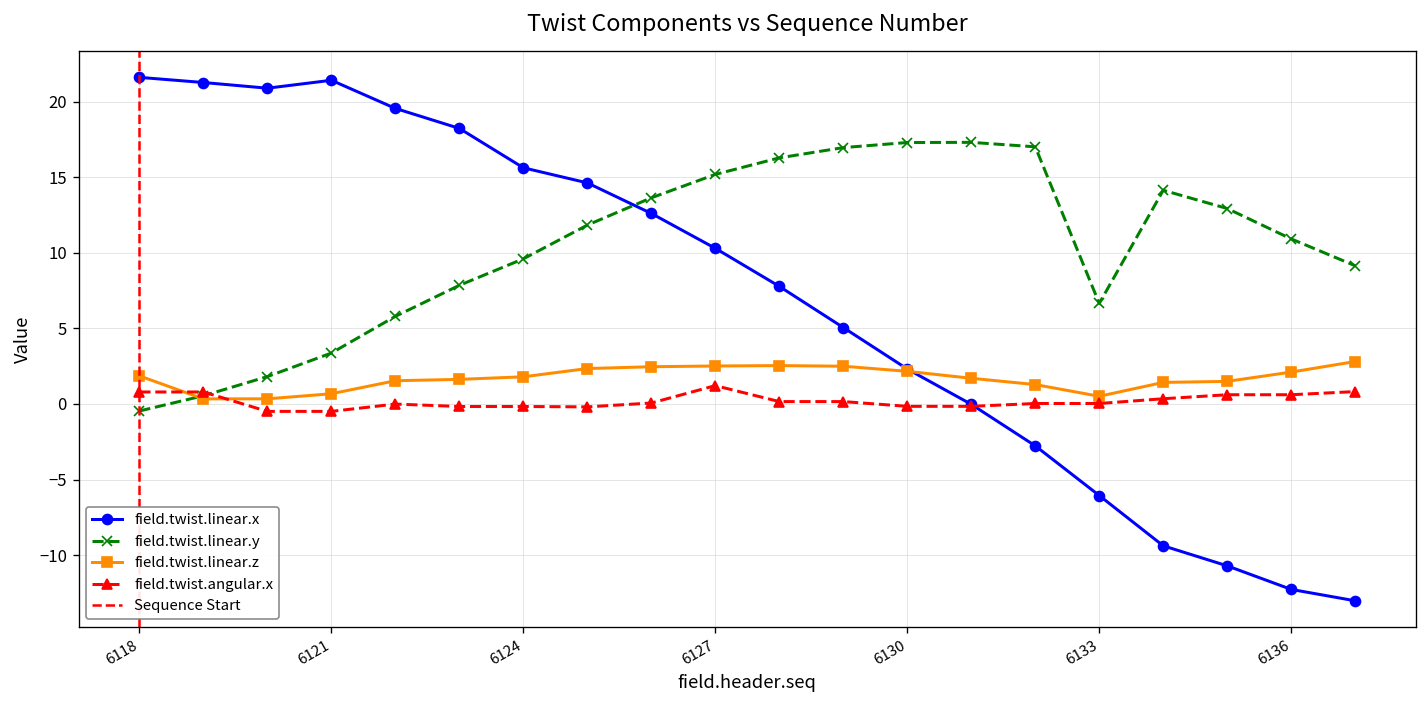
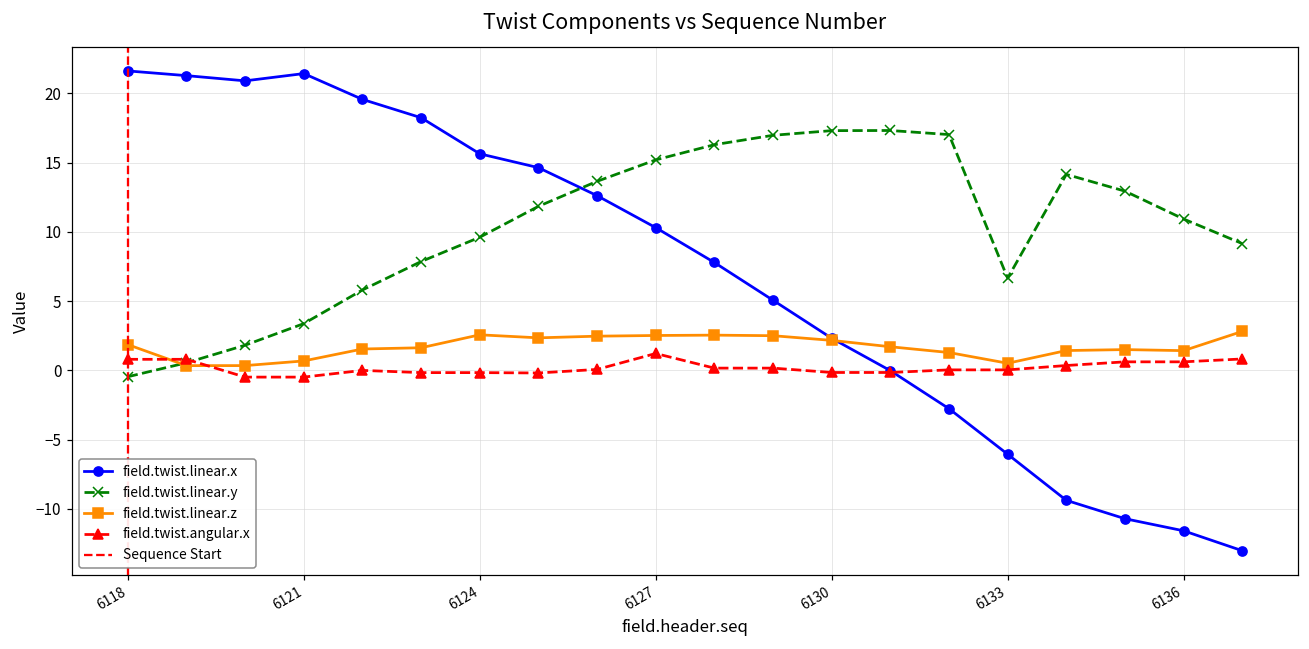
  {
    "field.twist.linear.x": {
      "6118": 21.6,
      "6121": 21.4,
      "6124": 15.6,
      "6127": 10.3,
      "6133": -6.1,
-     "6136": -12.3
+     "6136": -11.6
    },
    "field.twist.linear.y": {
      "6118": -0.5,
      "6121": 3.4,
      "6124": 9.6,
      "6127": 15.2,
      "6130": 17.3,
      "6133": 6.7,
      "6136": 10.9
    },
    "field.twist.linear.z": {
      "6118": 1.9,
      "6121": 0.7,
-     "6124": 1.8,
+     "6124": 2.6,
      "6127": 2.5,
      "6133": 0.5,
-     "6136": 2.1
+     "6136": 1.4
    },
    "field.twist.angular.x": {
      "6118": 0.8,
      "6121": -0.5,
      "6124": -0.2,
      "6127": 1.2,
      "6130": -0.2,
      "6133": 0.0,
      "6136": 0.6
    }
  }
